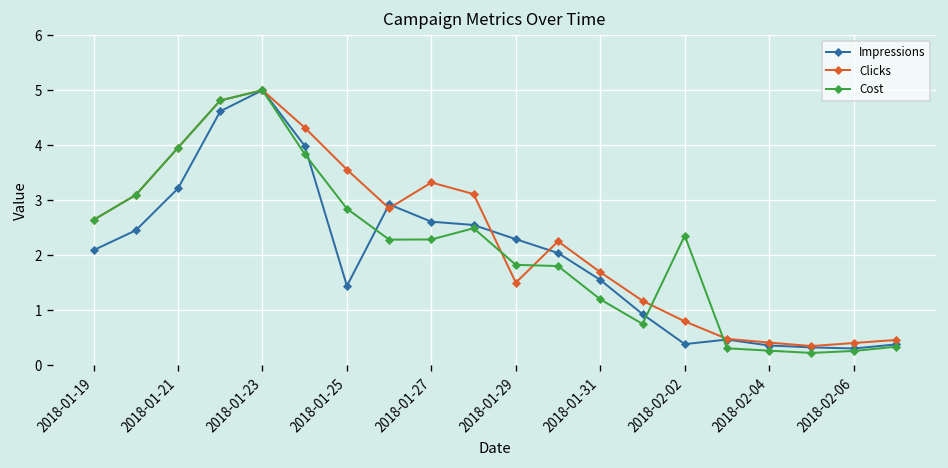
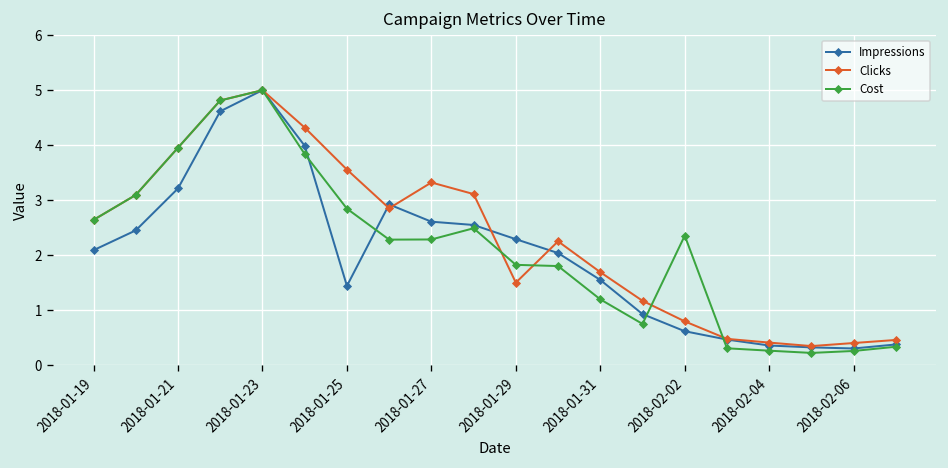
  {
    "Impressions": {
      "2018-01-19": 2.1,
      "2018-01-21": 3.2,
      "2018-01-25": 1.4,
      "2018-01-27": 2.6,
      "2018-01-29": 2.3,
      "2018-01-31": 1.5,
-     "2018-02-02": 0.4
+     "2018-02-02": 0.6
    },
    "Clicks": {
      "2018-01-25": 3.6,
      "2018-01-27": 3.3,
      "2018-01-29": 1.5,
      "2018-01-31": 1.7,
      "2018-02-02": 0.8,
      "2018-02-06": 0.4
    },
    "Cost": {
      "2018-01-25": 2.8,
      "2018-01-27": 2.3,
      "2018-01-29": 1.8,
      "2018-01-31": 1.2,
      "2018-02-02": 2.4,
      "2018-02-04": 0.3
    }
  }
